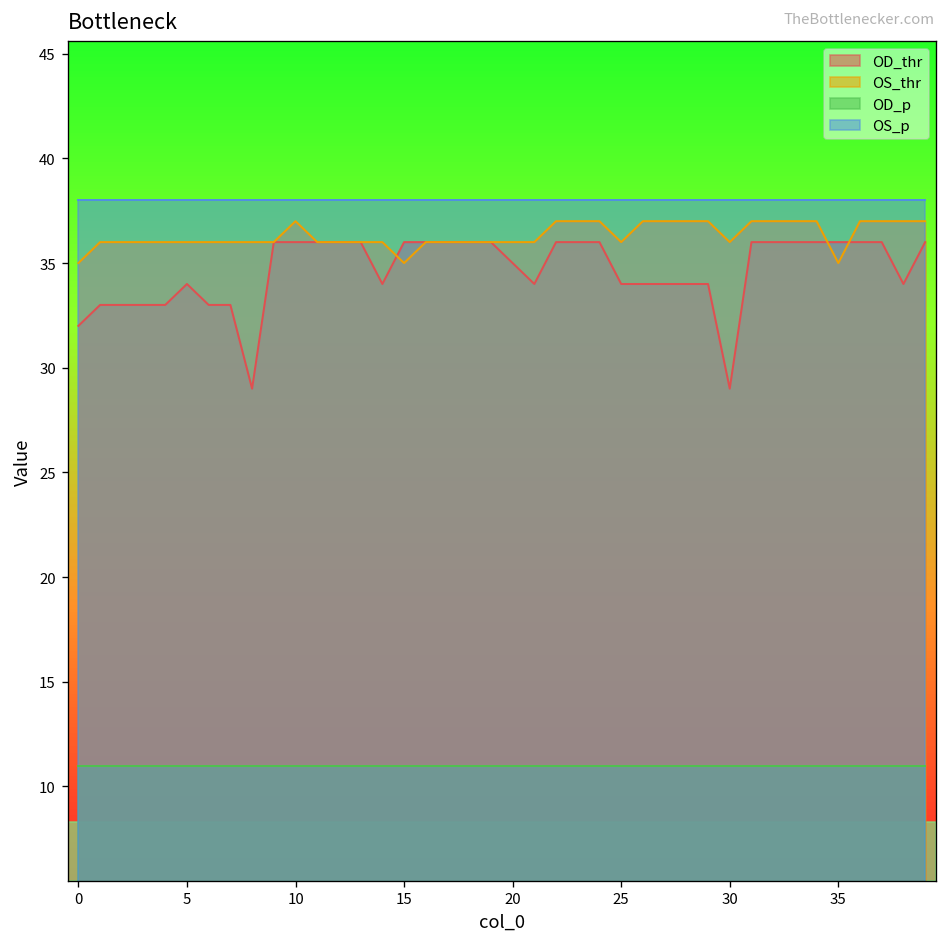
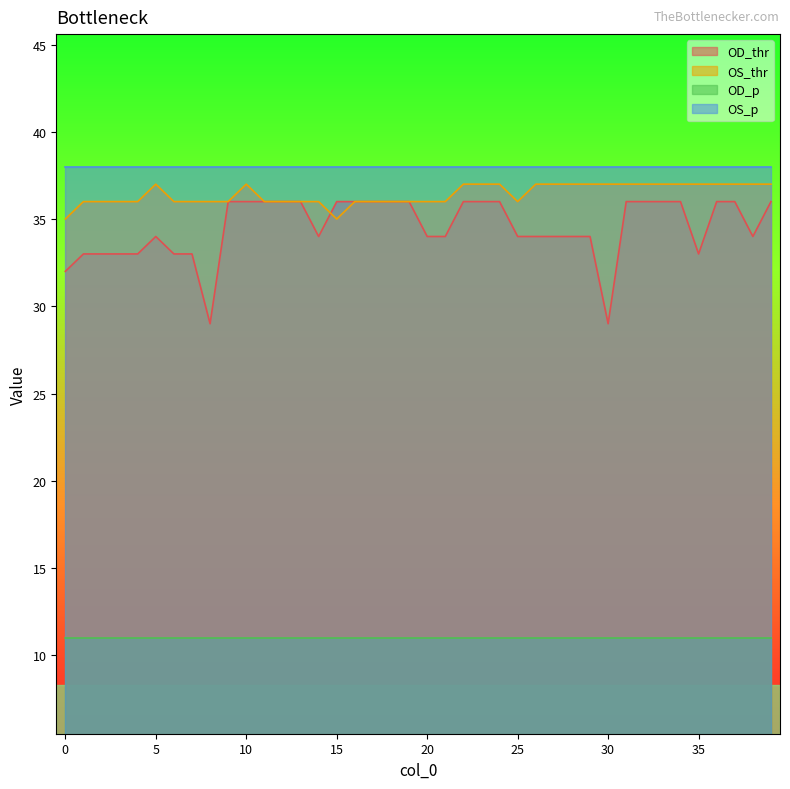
  {
    "OD_thr": {
      "0": 32,
      "5": 34,
      "10": 36,
      "15": 36,
-     "20": 35,
+     "20": 34,
      "25": 34,
      "30": 29,
-     "35": 36
+     "35": 33
    },
    "OS_thr": {
      "0": 35,
-     "5": 36,
+     "5": 37,
      "10": 37,
      "15": 35,
      "20": 36,
      "25": 36,
-     "30": 36,
-     "35": 35
+     "30": 37,
+     "35": 37
    },
    "OD_p": {
      "0": 11,
      "5": 11,
      "10": 11,
      "15": 11,
      "20": 11,
      "25": 11,
      "30": 11,
      "35": 11
    },
    "OS_p": {
      "0": 38,
      "5": 38,
      "10": 38,
      "15": 38,
      "20": 38,
      "25": 38,
      "30": 38,
      "35": 38
    }
  }
